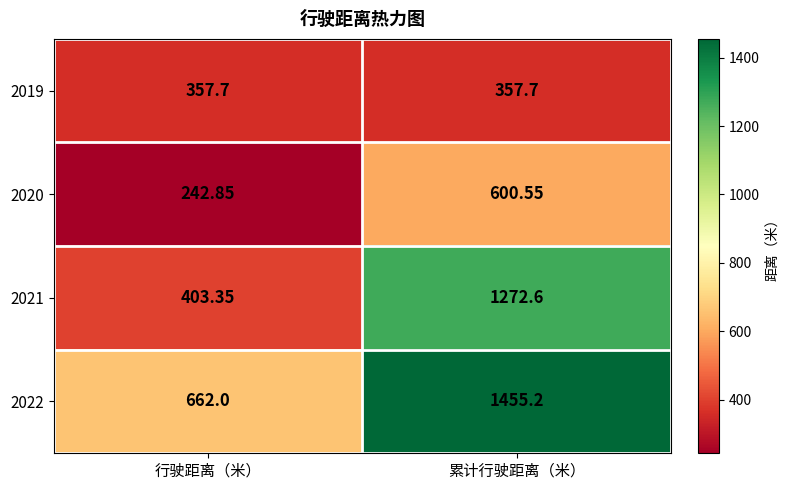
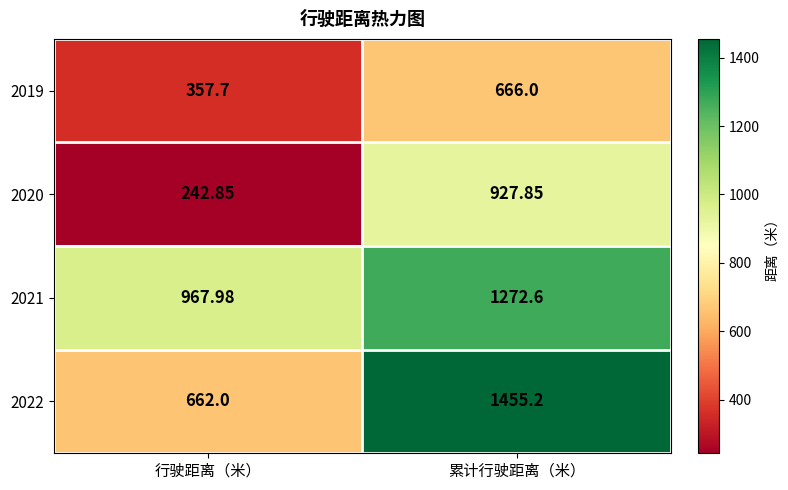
  {
    "2019": {
      "行驶距离（米）": 357.7,
-     "累计行驶距离（米）": 357.7
+     "累计行驶距离（米）": 666.0
    },
    "2020": {
      "行驶距离（米）": 242.85,
-     "累计行驶距离（米）": 600.55
+     "累计行驶距离（米）": 927.85
    },
    "2021": {
-     "行驶距离（米）": 403.35,
+     "行驶距离（米）": 967.98,
      "累计行驶距离（米）": 1272.6
    },
    "2022": {
      "行驶距离（米）": 662.0,
      "累计行驶距离（米）": 1455.2
    }
  }
